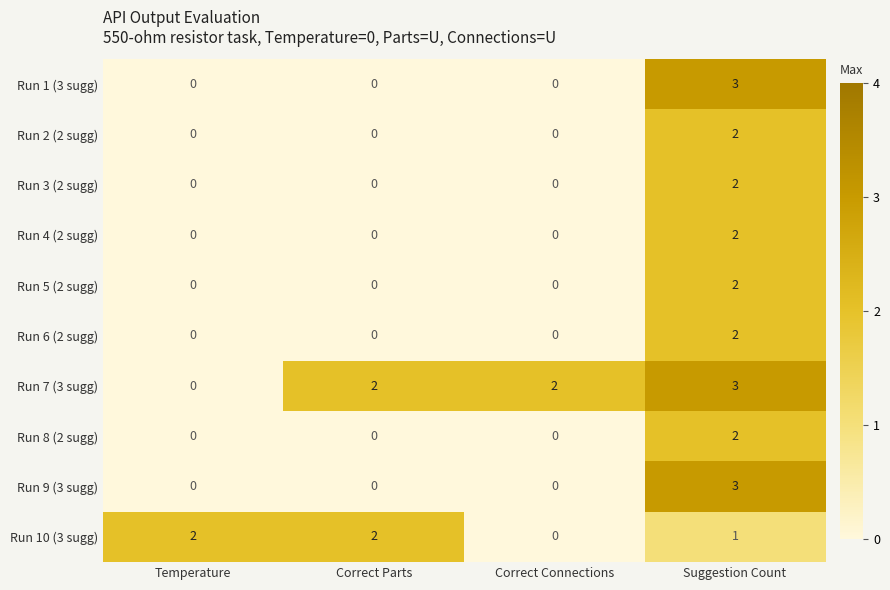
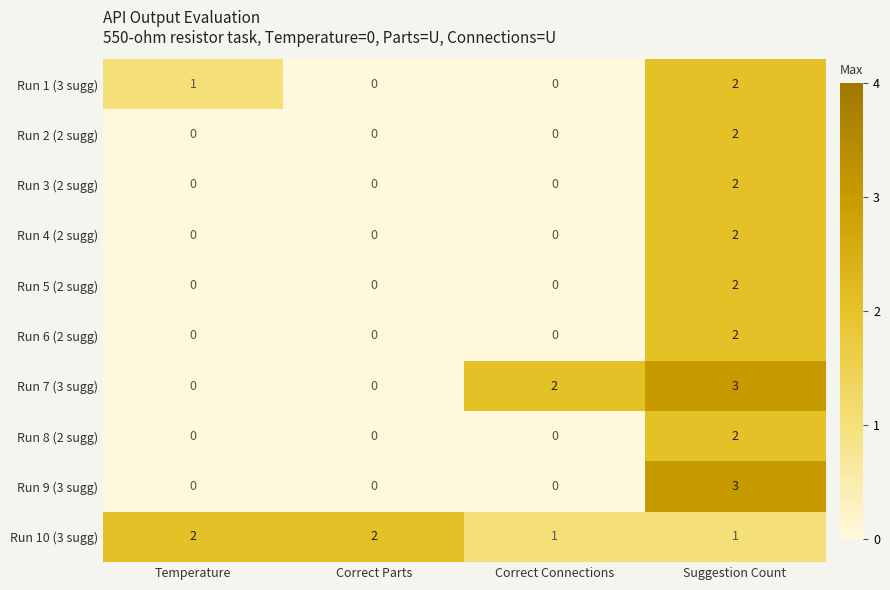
  {
    "Run 1 (3 sugg)": {
-     "Temperature": 0,
+     "Temperature": 1,
      "Correct Parts": 0,
      "Correct Connections": 0,
-     "Suggestion Count": 3
+     "Suggestion Count": 2
    },
    "Run 2 (2 sugg)": {
      "Temperature": 0,
      "Correct Parts": 0,
      "Correct Connections": 0,
      "Suggestion Count": 2
    },
    "Run 3 (2 sugg)": {
      "Temperature": 0,
      "Correct Parts": 0,
      "Correct Connections": 0,
      "Suggestion Count": 2
    },
    "Run 4 (2 sugg)": {
      "Temperature": 0,
      "Correct Parts": 0,
      "Correct Connections": 0,
      "Suggestion Count": 2
    },
    "Run 5 (2 sugg)": {
      "Temperature": 0,
      "Correct Parts": 0,
      "Correct Connections": 0,
      "Suggestion Count": 2
    },
    "Run 6 (2 sugg)": {
      "Temperature": 0,
      "Correct Parts": 0,
      "Correct Connections": 0,
      "Suggestion Count": 2
    },
    "Run 7 (3 sugg)": {
      "Temperature": 0,
-     "Correct Parts": 2,
+     "Correct Parts": 0,
      "Correct Connections": 2,
      "Suggestion Count": 3
    },
    "Run 8 (2 sugg)": {
      "Temperature": 0,
      "Correct Parts": 0,
      "Correct Connections": 0,
      "Suggestion Count": 2
    },
    "Run 9 (3 sugg)": {
      "Temperature": 0,
      "Correct Parts": 0,
      "Correct Connections": 0,
      "Suggestion Count": 3
    },
    "Run 10 (3 sugg)": {
      "Temperature": 2,
      "Correct Parts": 2,
-     "Correct Connections": 0,
+     "Correct Connections": 1,
      "Suggestion Count": 1
    }
  }
